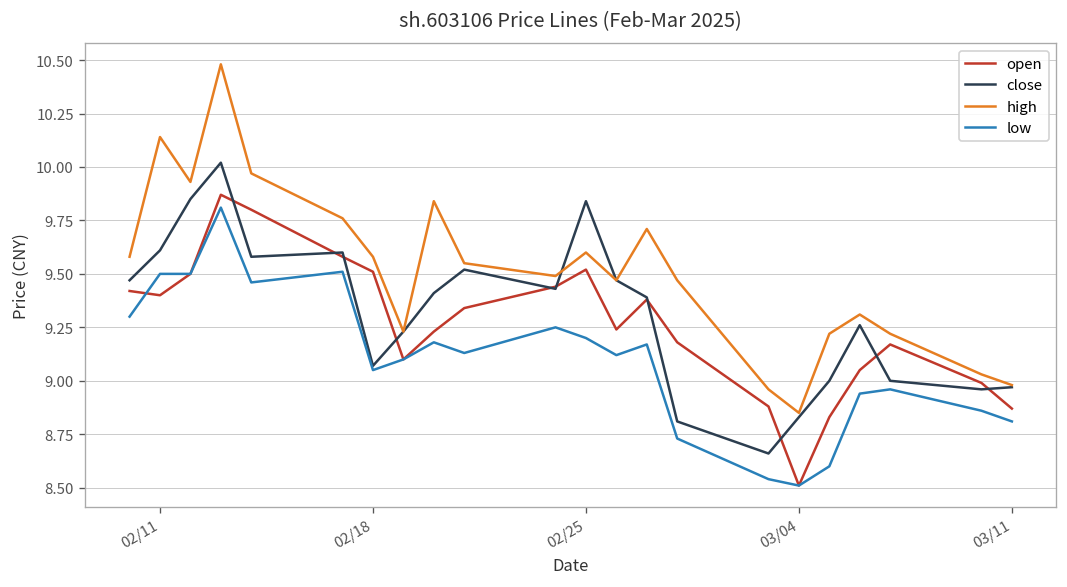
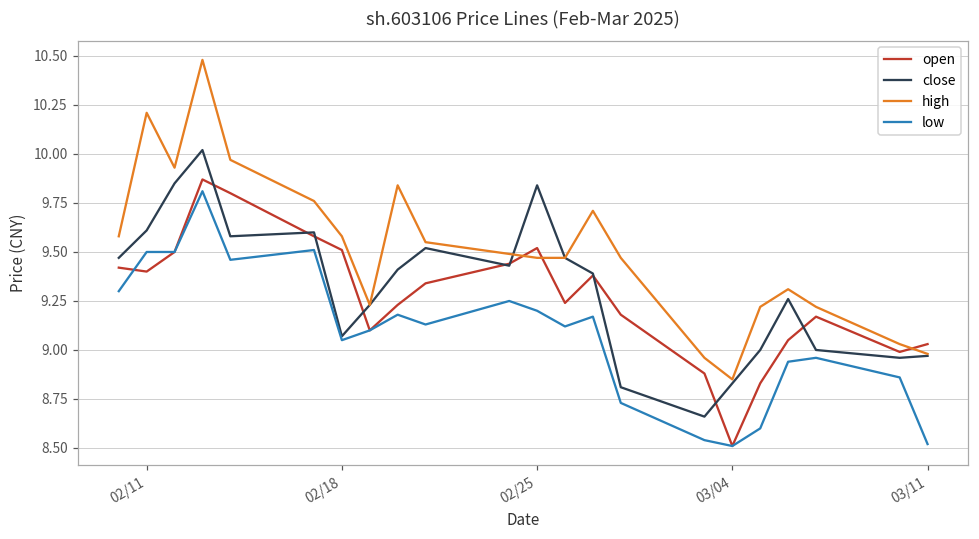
  {
    "open": {
      "02/11": 9.40,
      "02/18": 9.51,
      "02/25": 9.52,
-     "03/11": 8.87
+     "03/11": 9.03
    },
    "close": {
      "02/11": 9.61,
      "02/18": 9.07,
      "02/25": 9.84,
      "03/04": 8.83
    },
    "high": {
-     "02/11": 10.14,
+     "02/11": 10.21,
      "02/18": 9.58,
-     "02/25": 9.60,
+     "02/25": 9.47,
      "03/04": 8.85
    },
    "low": {
      "02/11": 9.50,
      "02/18": 9.05,
      "02/25": 9.20,
-     "03/11": 8.81
+     "03/11": 8.52
    }
  }
